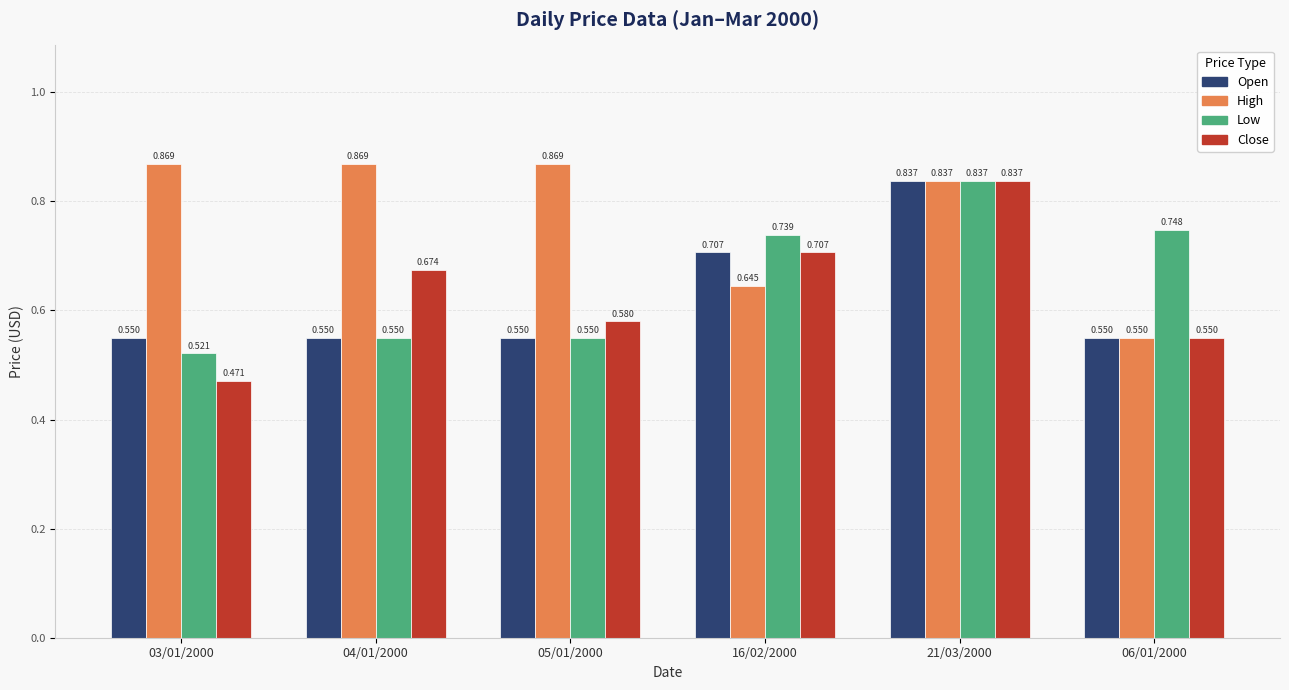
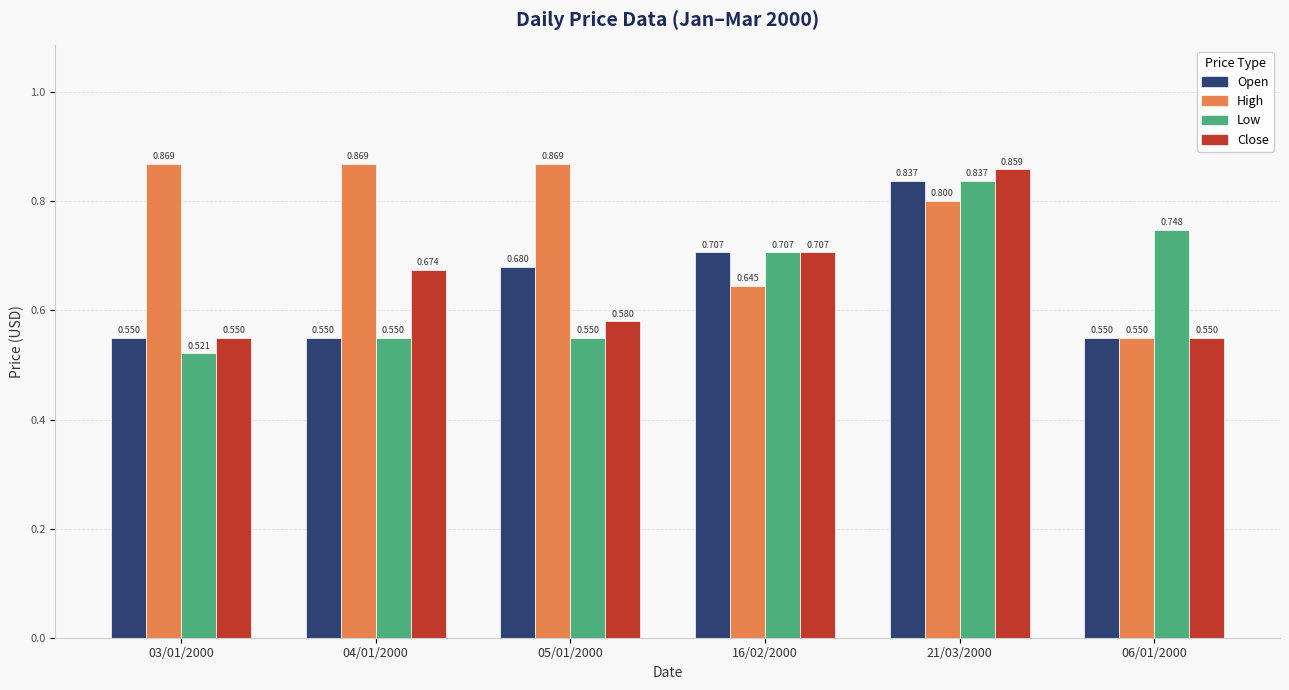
  {
    "Open": {
      "03/01/2000": 0.550,
      "04/01/2000": 0.550,
-     "05/01/2000": 0.550,
+     "05/01/2000": 0.680,
      "16/02/2000": 0.707,
      "21/03/2000": 0.837,
      "06/01/2000": 0.550
    },
    "High": {
      "03/01/2000": 0.869,
      "04/01/2000": 0.869,
      "05/01/2000": 0.869,
      "16/02/2000": 0.645,
-     "21/03/2000": 0.837,
+     "21/03/2000": 0.800,
      "06/01/2000": 0.550
    },
    "Low": {
      "03/01/2000": 0.521,
      "04/01/2000": 0.550,
      "05/01/2000": 0.550,
-     "16/02/2000": 0.739,
+     "16/02/2000": 0.707,
      "21/03/2000": 0.837,
      "06/01/2000": 0.748
    },
    "Close": {
-     "03/01/2000": 0.471,
+     "03/01/2000": 0.550,
      "04/01/2000": 0.674,
      "05/01/2000": 0.580,
      "16/02/2000": 0.707,
-     "21/03/2000": 0.837,
+     "21/03/2000": 0.859,
      "06/01/2000": 0.550
    }
  }
